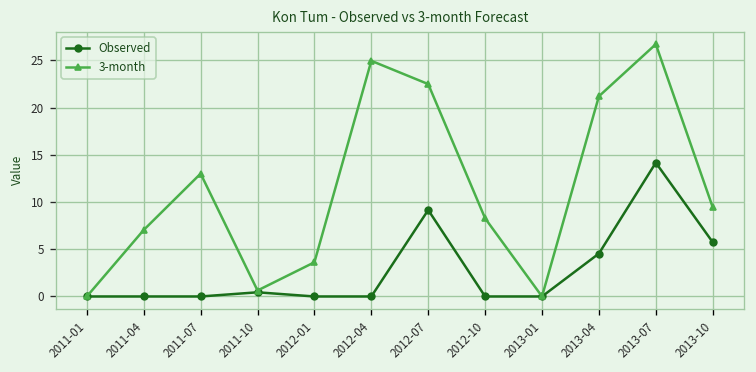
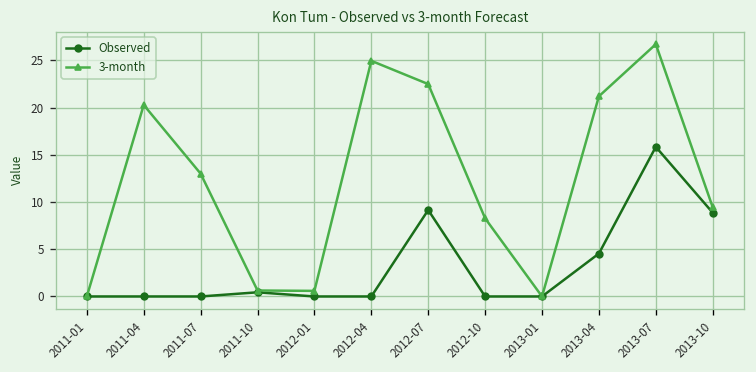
  {
    "Observed": {
      "2011-04": 0,
      "2011-07": 0,
      "2012-01": 0,
      "2012-04": 0,
      "2012-07": 9,
      "2012-10": 0,
      "2013-04": 5,
-     "2013-07": 14,
-     "2013-10": 6
+     "2013-07": 16,
+     "2013-10": 9
    },
    "3-month": {
-     "2011-04": 7,
+     "2011-04": 20,
      "2011-07": 13,
-     "2012-01": 4,
+     "2012-01": 1,
      "2012-04": 25,
      "2012-07": 22,
      "2012-10": 8,
      "2013-04": 21,
      "2013-07": 27,
      "2013-10": 9
    }
  }
